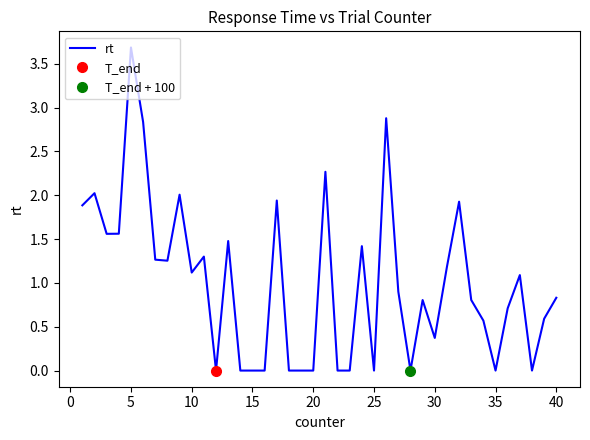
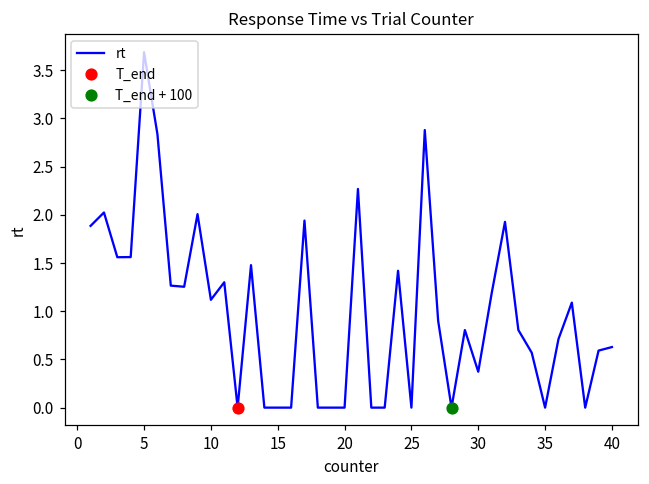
  {
    "rt": {
      "10": 1.1,
      "15": 0.0,
      "20": 0.0,
      "25": 0.0,
      "30": 0.4,
      "35": 0.0,
-     "40": 0.8
+     "40": 0.6
    }
  }
